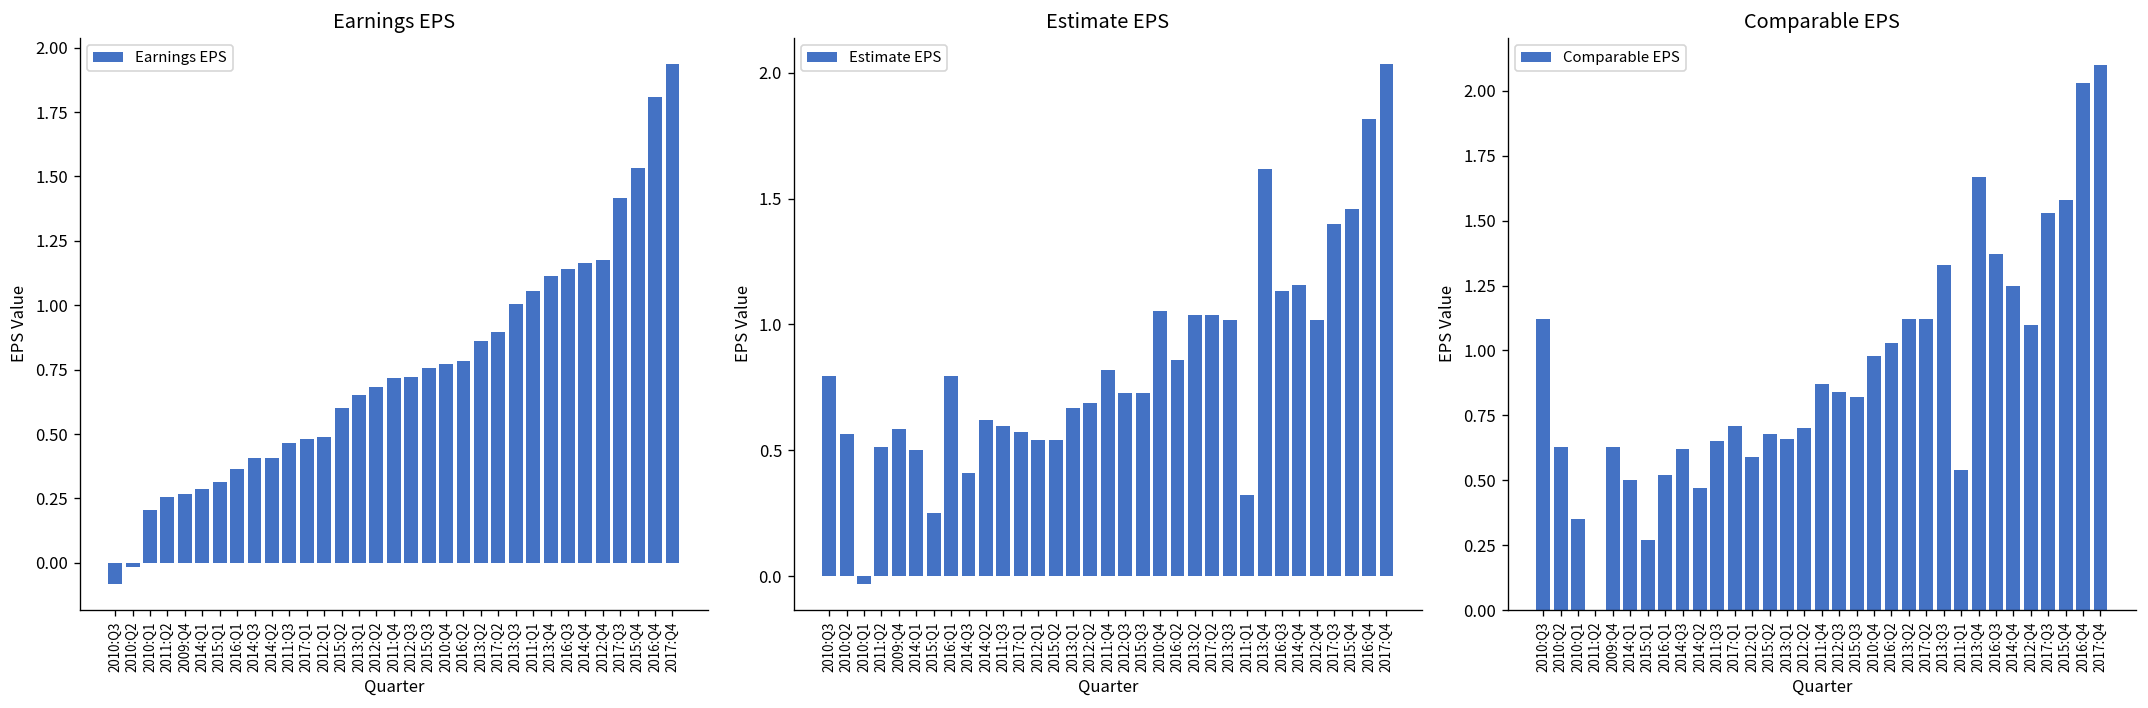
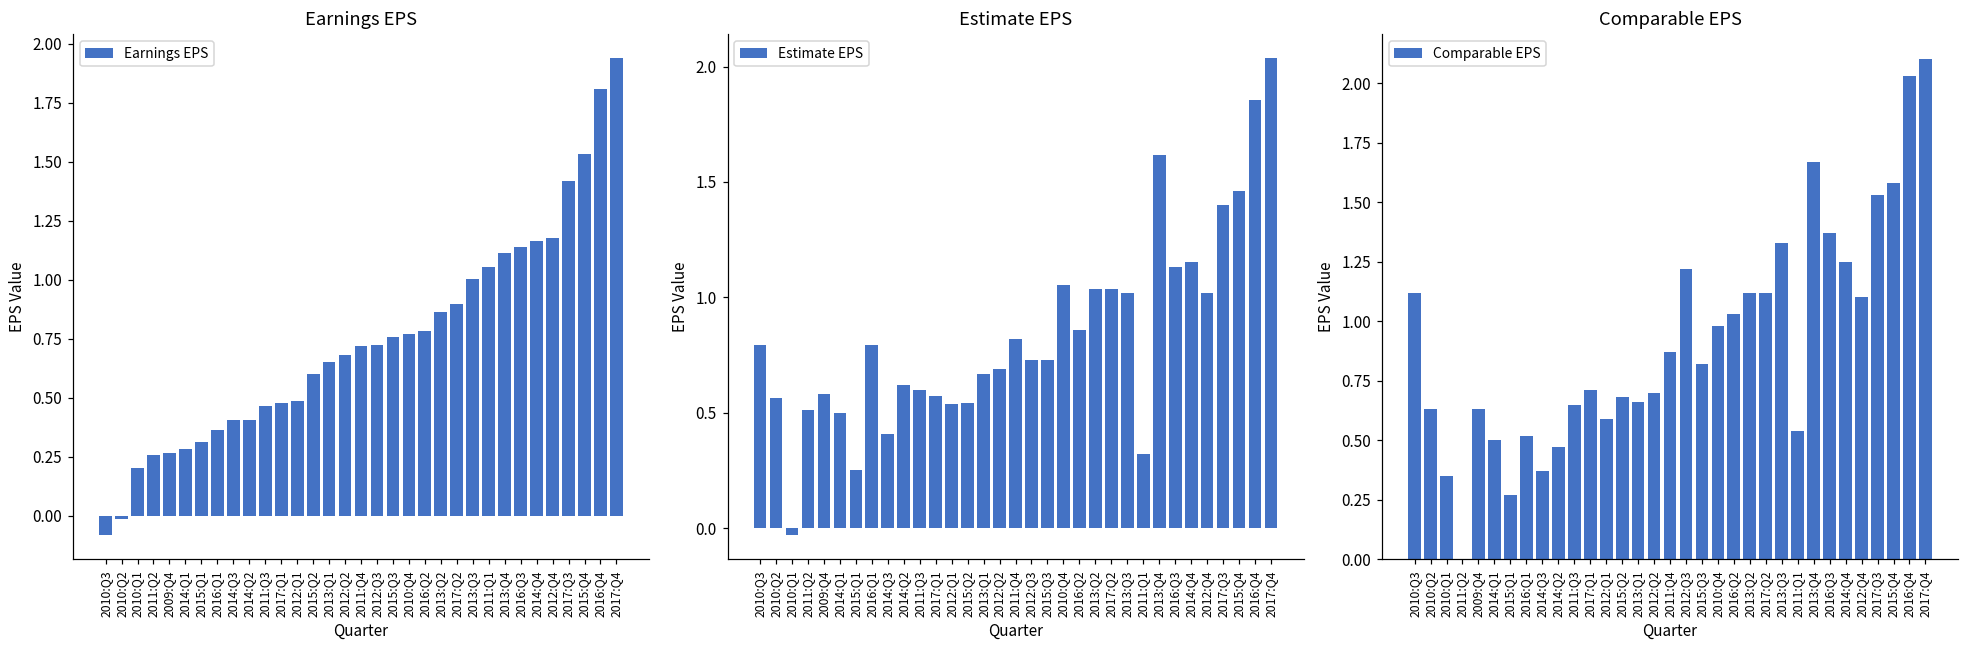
  {
    "Earnings EPS": {
      "2010:Q3": -0.08,
      "2010:Q2": -0.01,
      "2010:Q1": 0.20,
      "2011:Q2": 0.26,
      "2009:Q4": 0.27,
      "2014:Q1": 0.28,
      "2015:Q1": 0.31,
      "2016:Q1": 0.37,
      "2014:Q3": 0.41,
      "2014:Q2": 0.41,
      "2011:Q3": 0.47,
      "2017:Q1": 0.48,
      "2012:Q1": 0.49,
      "2015:Q2": 0.60,
      "2013:Q1": 0.65,
      "2012:Q2": 0.68,
      "2011:Q4": 0.72,
      "2012:Q3": 0.72,
      "2015:Q3": 0.76,
      "2010:Q4": 0.77,
      "2016:Q2": 0.78,
      "2013:Q2": 0.86,
      "2017:Q2": 0.90,
      "2013:Q3": 1.00,
      "2011:Q1": 1.05,
      "2013:Q4": 1.11,
      "2016:Q3": 1.14,
      "2014:Q4": 1.16,
      "2012:Q4": 1.18,
      "2017:Q3": 1.42,
      "2015:Q4": 1.53,
      "2016:Q4": 1.81,
      "2017:Q4": 1.94
    },
    "Estimate EPS": {
      "2010:Q3": 0.79,
      "2010:Q2": 0.56,
      "2010:Q1": -0.03,
      "2011:Q2": 0.51,
      "2009:Q4": 0.58,
      "2014:Q1": 0.50,
      "2015:Q1": 0.25,
      "2016:Q1": 0.79,
      "2014:Q3": 0.41,
      "2014:Q2": 0.62,
      "2011:Q3": 0.60,
      "2017:Q1": 0.57,
      "2012:Q1": 0.54,
      "2015:Q2": 0.54,
      "2013:Q1": 0.67,
      "2012:Q2": 0.69,
      "2011:Q4": 0.82,
      "2012:Q3": 0.73,
      "2015:Q3": 0.73,
      "2010:Q4": 1.05,
      "2016:Q2": 0.86,
      "2013:Q2": 1.04,
      "2017:Q2": 1.04,
      "2013:Q3": 1.02,
      "2011:Q1": 0.32,
      "2013:Q4": 1.62,
      "2016:Q3": 1.13,
      "2014:Q4": 1.16,
      "2012:Q4": 1.02,
      "2017:Q3": 1.40,
      "2015:Q4": 1.46,
-     "2016:Q4": 1.82,
+     "2016:Q4": 1.86,
      "2017:Q4": 2.04
    },
    "Comparable EPS": {
      "2010:Q3": 1.12,
      "2010:Q2": 0.63,
      "2010:Q1": 0.35,
      "2011:Q2": 0.00,
      "2009:Q4": 0.63,
      "2014:Q1": 0.50,
      "2015:Q1": 0.27,
      "2016:Q1": 0.52,
-     "2014:Q3": 0.62,
+     "2014:Q3": 0.37,
      "2014:Q2": 0.47,
      "2011:Q3": 0.65,
      "2017:Q1": 0.71,
      "2012:Q1": 0.59,
      "2015:Q2": 0.68,
      "2013:Q1": 0.66,
      "2012:Q2": 0.70,
      "2011:Q4": 0.87,
-     "2012:Q3": 0.84,
+     "2012:Q3": 1.22,
      "2015:Q3": 0.82,
      "2010:Q4": 0.98,
      "2016:Q2": 1.03,
      "2013:Q2": 1.12,
      "2017:Q2": 1.12,
      "2013:Q3": 1.33,
      "2011:Q1": 0.54,
      "2013:Q4": 1.67,
      "2016:Q3": 1.37,
      "2014:Q4": 1.25,
      "2012:Q4": 1.10,
      "2017:Q3": 1.53,
      "2015:Q4": 1.58,
      "2016:Q4": 2.03,
      "2017:Q4": 2.10
    }
  }
